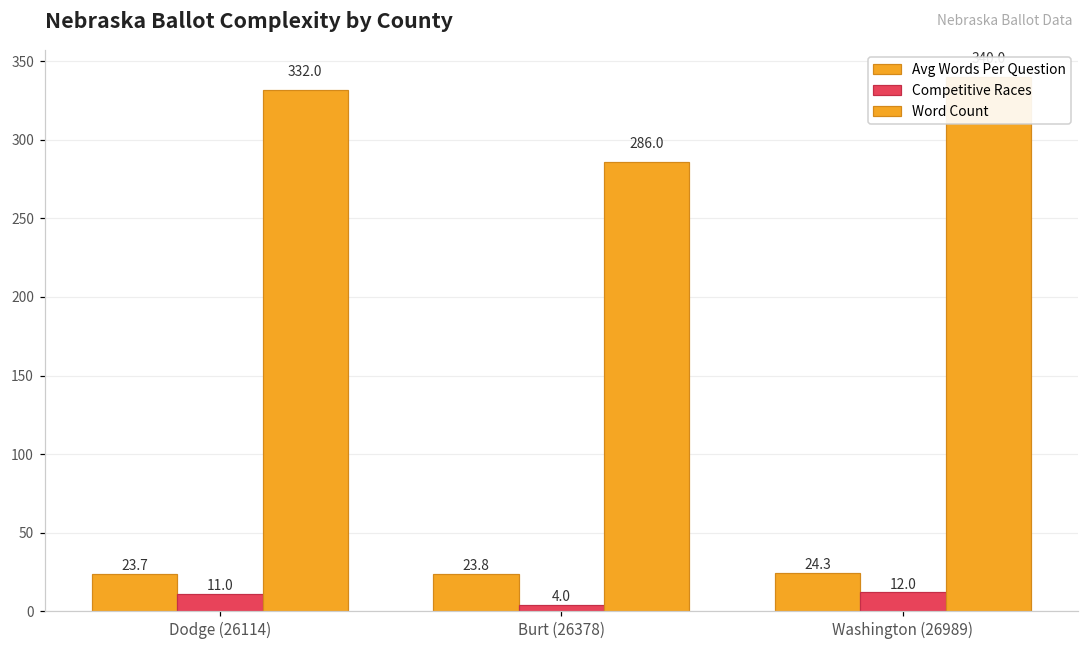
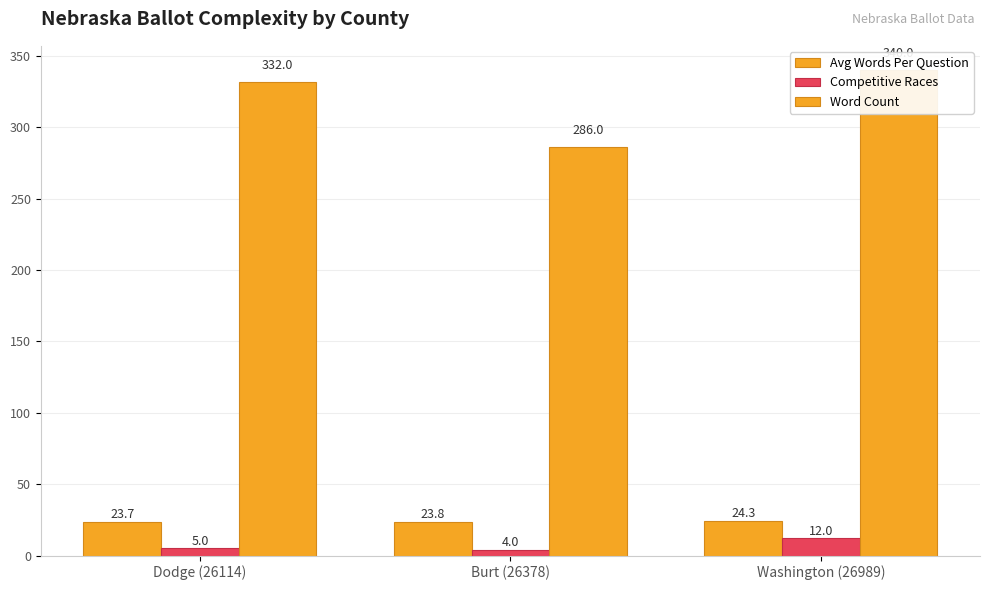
  {
    "Competitive Races": {
-     "Dodge (26114)": 11.0,
+     "Dodge (26114)": 5.0,
      "Burt (26378)": 4.0,
      "Washington (26989)": 12.0
    }
  }
